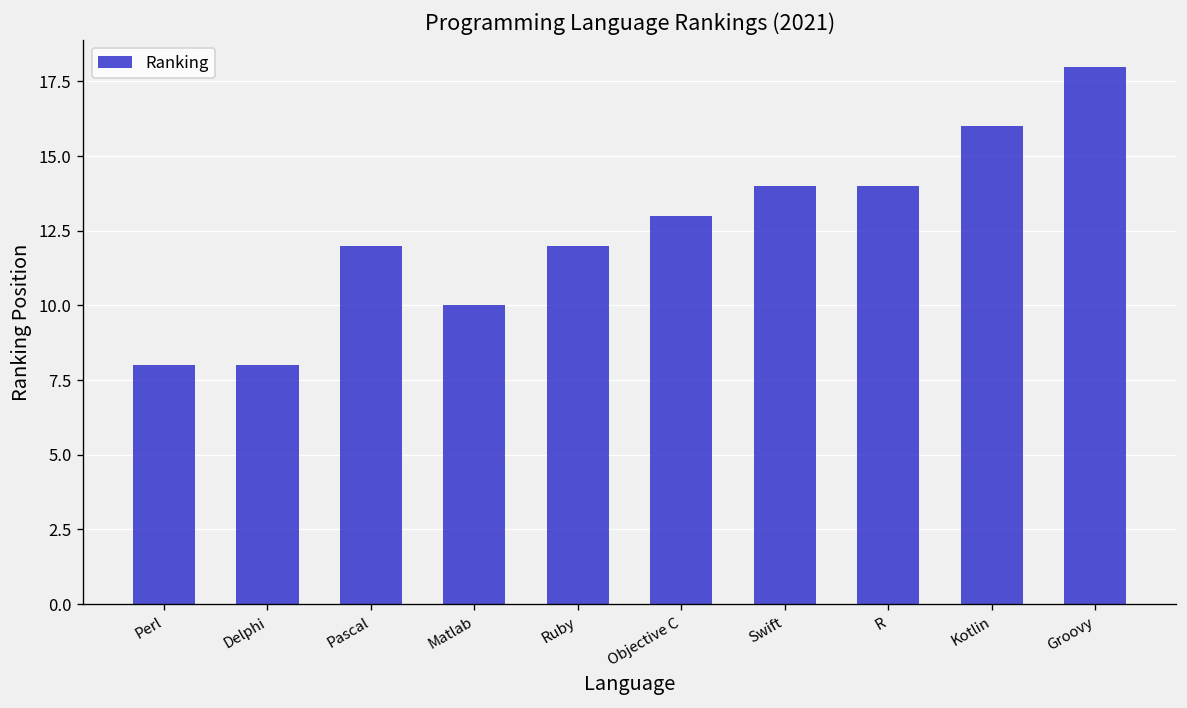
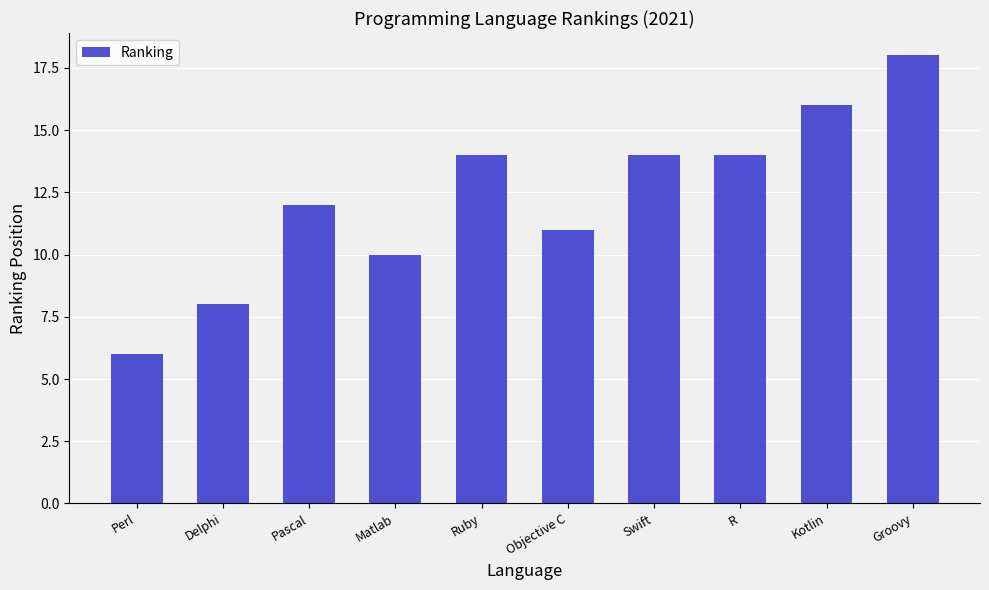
  {
-   "Perl": 8,
+   "Perl": 6,
    "Delphi": 8,
    "Pascal": 12,
    "Matlab": 10,
-   "Ruby": 12,
-   "Objective C": 13,
+   "Ruby": 14,
+   "Objective C": 11,
    "Swift": 14,
    "R": 14,
    "Kotlin": 16,
    "Groovy": 18
  }
